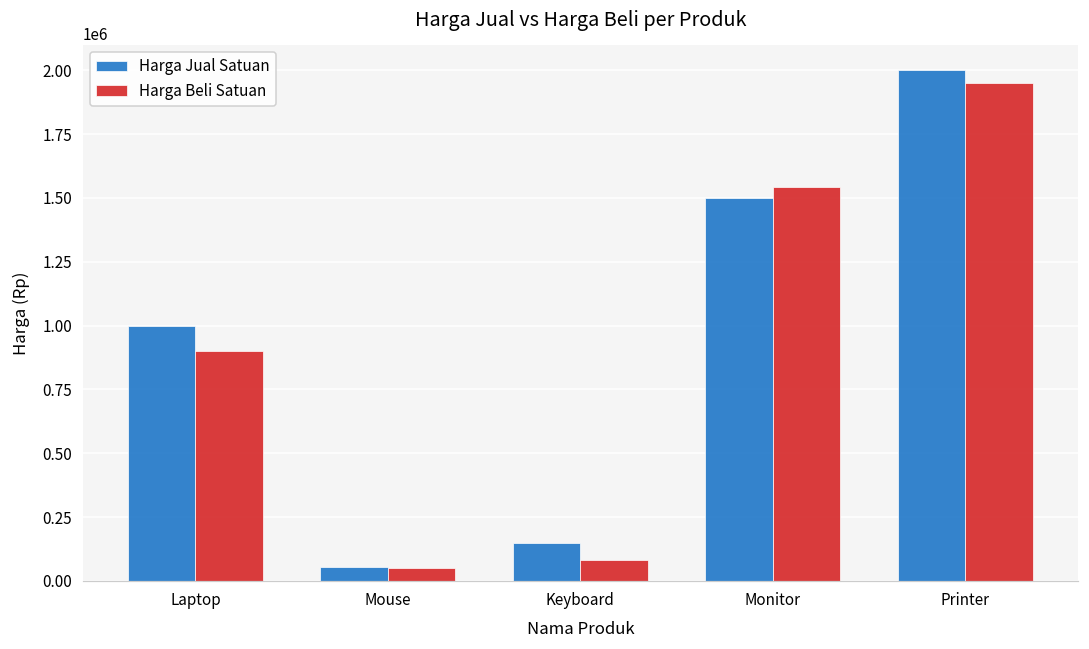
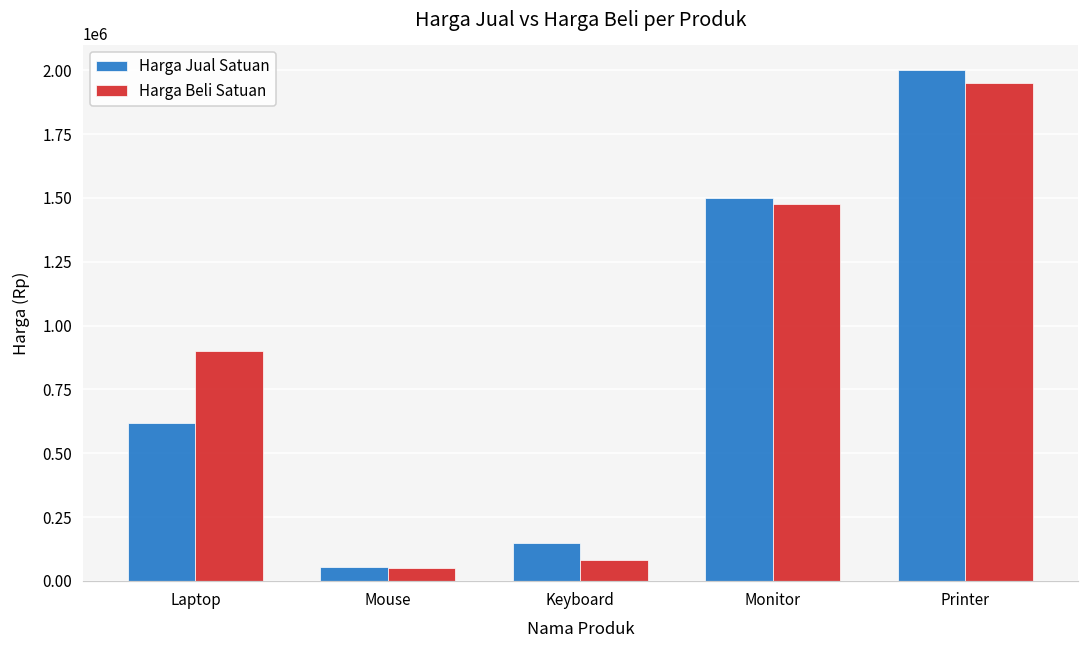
  {
    "Harga Jual Satuan": {
-     "Laptop": 1000000,
+     "Laptop": 620000,
      "Mouse": 50000,
      "Keyboard": 150000,
      "Monitor": 1500000,
      "Printer": 2000000
    },
    "Harga Beli Satuan": {
      "Laptop": 900000,
      "Mouse": 50000,
      "Keyboard": 80000,
-     "Monitor": 1540000,
+     "Monitor": 1480000,
      "Printer": 1950000
    }
  }
